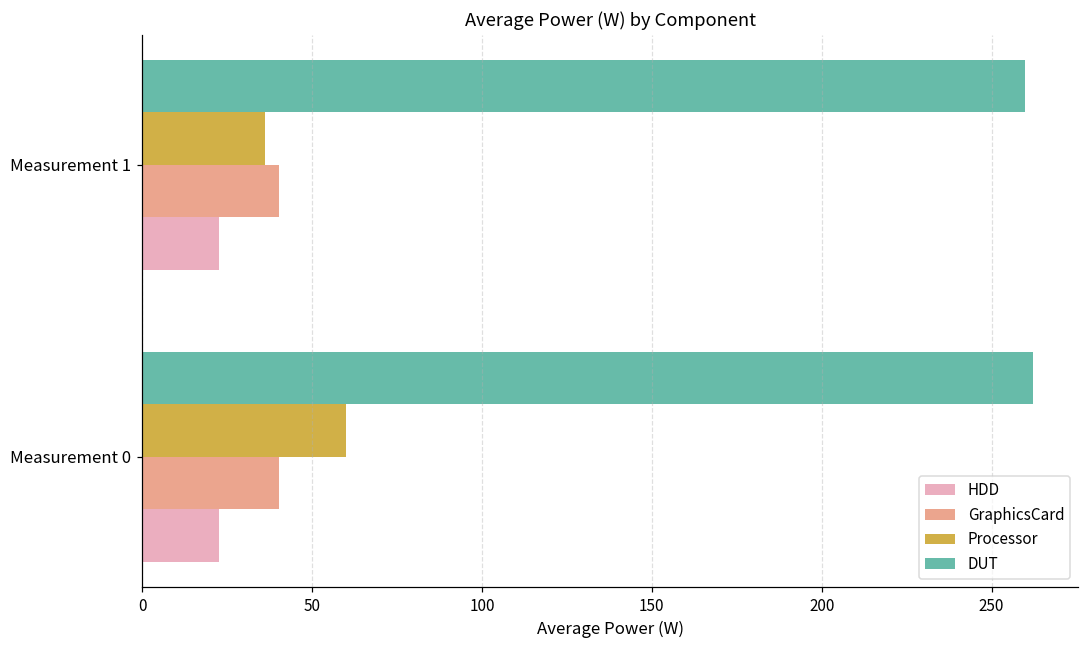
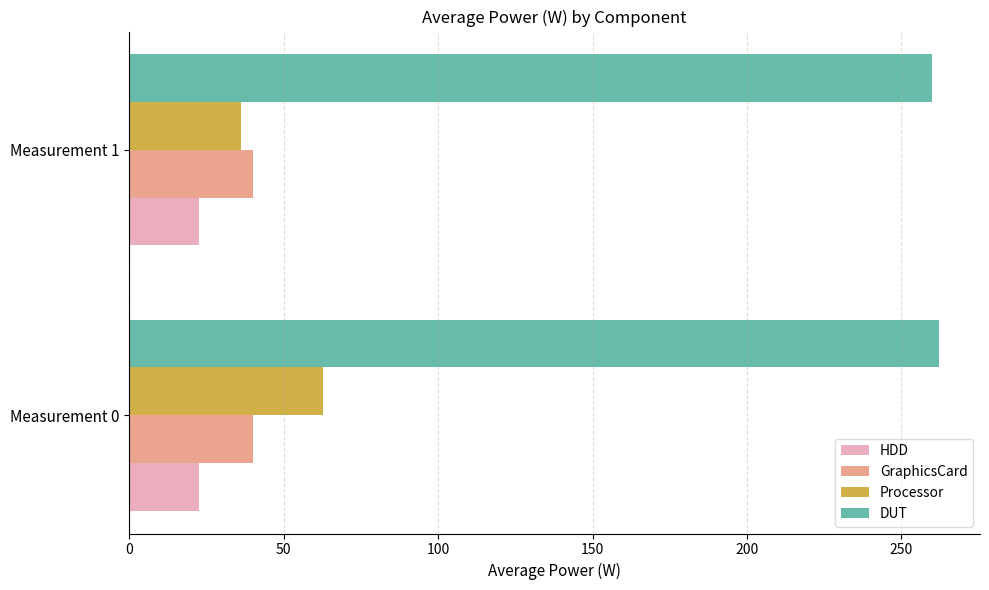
  {
    "Processor": {
      "Measurement 1": 36,
-     "Measurement 0": 60
+     "Measurement 0": 63
    },
    "DUT": {
      "Measurement 1": 260,
      "Measurement 0": 262
    }
  }
